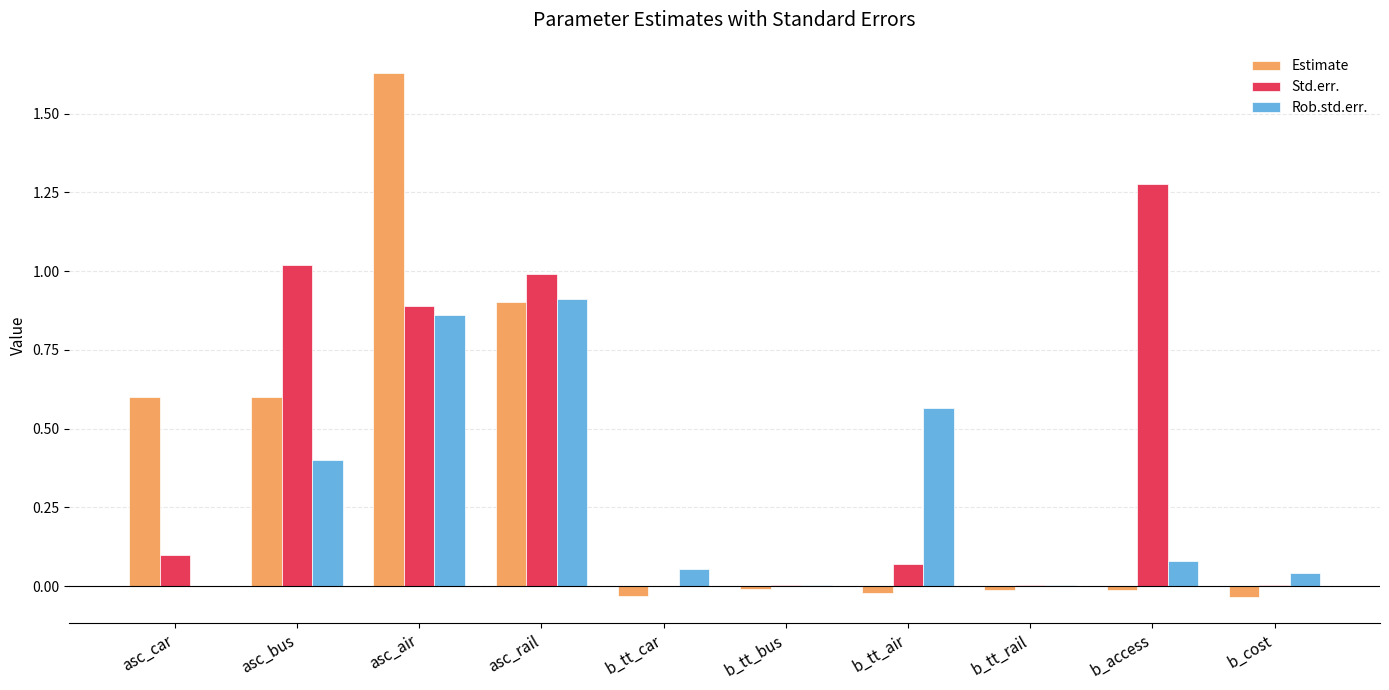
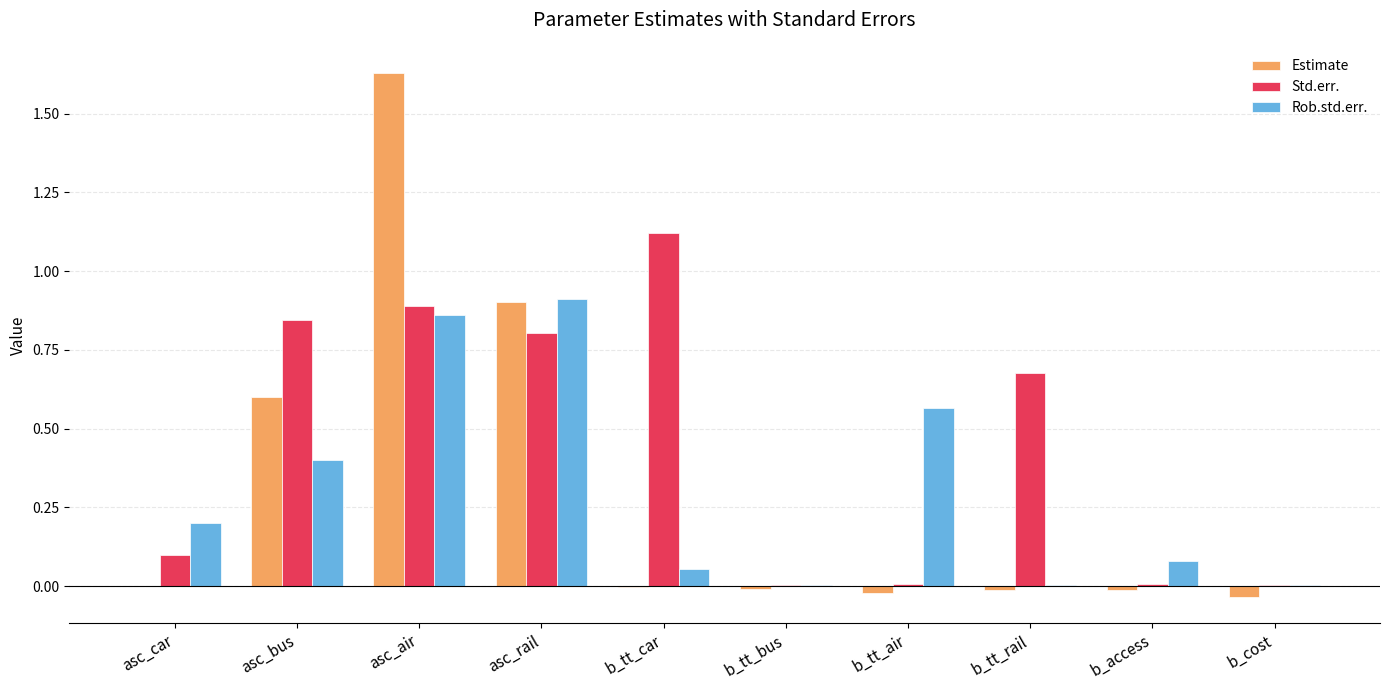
  {
    "Estimate": {
-     "asc_car": 0.6,
+     "asc_car": 0.0,
      "asc_bus": 0.60,
      "asc_air": 1.63,
      "asc_rail": 0.90,
-     "b_tt_car": -0.03,
+     "b_tt_car": 0.00,
      "b_tt_bus": -0.01,
      "b_tt_air": -0.02,
      "b_tt_rail": -0.01,
      "b_access": -0.01,
      "b_cost": -0.03
    },
    "Std.err.": {
      "asc_car": 0.10,
-     "asc_bus": 1.02,
+     "asc_bus": 0.85,
      "asc_air": 0.89,
-     "asc_rail": 0.99,
-     "b_tt_car": 0.00,
-     "b_tt_air": 0.07,
-     "b_tt_rail": 0.00,
-     "b_access": 1.28
+     "asc_rail": 0.80,
+     "b_tt_car": 1.12,
+     "b_tt_air": 0.01,
+     "b_tt_rail": 0.68,
+     "b_access": 0.01
    },
    "Rob.std.err.": {
-     "asc_car": 0.0,
+     "asc_car": 0.2,
      "asc_bus": 0.40,
      "asc_air": 0.86,
      "asc_rail": 0.91,
      "b_tt_car": 0.06,
      "b_tt_air": 0.56,
      "b_access": 0.08,
-     "b_cost": 0.04
+     "b_cost": 0.00
    }
  }
